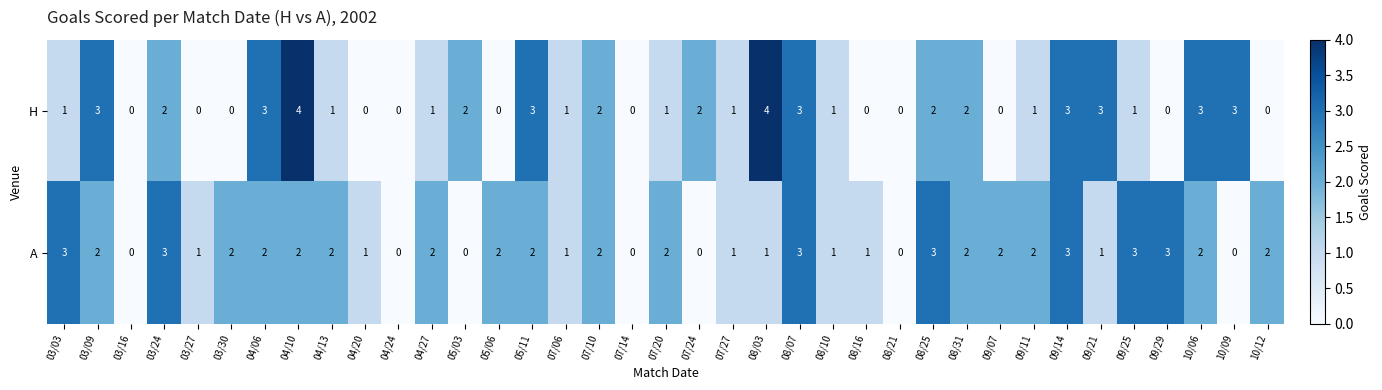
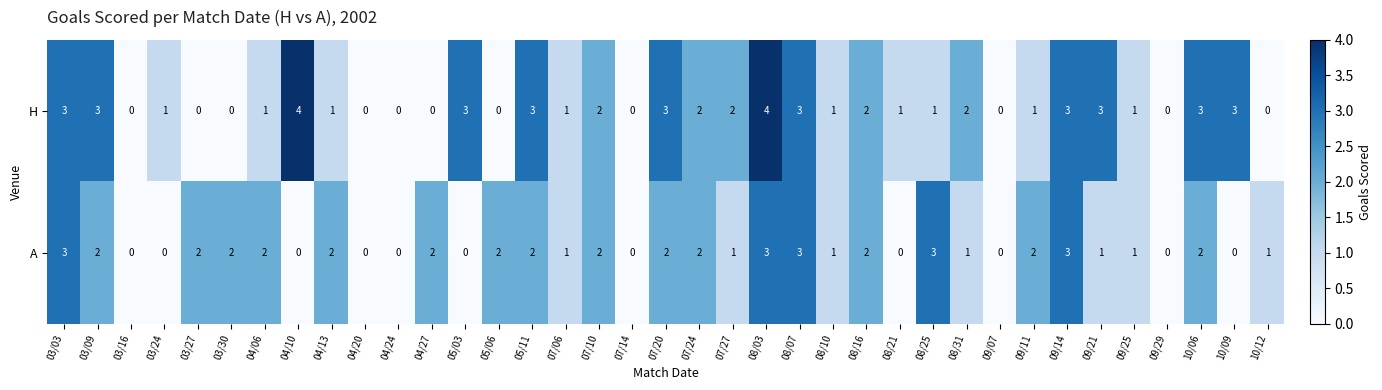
  {
    "H": {
-     "03/03": 1,
+     "03/03": 3,
      "03/09": 3,
      "03/16": 0,
-     "03/24": 2,
+     "03/24": 1,
      "03/27": 0,
      "03/30": 0,
-     "04/06": 3,
+     "04/06": 1,
      "04/10": 4,
      "04/13": 1,
      "04/20": 0,
      "04/24": 0,
-     "04/27": 1,
-     "05/03": 2,
+     "04/27": 0,
+     "05/03": 3,
      "05/06": 0,
      "05/11": 3,
      "07/06": 1,
      "07/10": 2,
      "07/14": 0,
-     "07/20": 1,
+     "07/20": 3,
      "07/24": 2,
-     "07/27": 1,
+     "07/27": 2,
      "08/03": 4,
      "08/07": 3,
      "08/10": 1,
-     "08/16": 0,
-     "08/21": 0,
-     "08/25": 2,
+     "08/16": 2,
+     "08/21": 1,
+     "08/25": 1,
      "08/31": 2,
      "09/07": 0,
      "09/11": 1,
      "09/14": 3,
      "09/21": 3,
      "09/25": 1,
      "09/29": 0,
      "10/06": 3,
      "10/09": 3,
      "10/12": 0
    },
    "A": {
      "03/03": 3,
      "03/09": 2,
      "03/16": 0,
-     "03/24": 3,
-     "03/27": 1,
+     "03/24": 0,
+     "03/27": 2,
      "03/30": 2,
      "04/06": 2,
-     "04/10": 2,
+     "04/10": 0,
      "04/13": 2,
-     "04/20": 1,
+     "04/20": 0,
      "04/24": 0,
      "04/27": 2,
      "05/03": 0,
      "05/06": 2,
      "05/11": 2,
      "07/06": 1,
      "07/10": 2,
      "07/14": 0,
      "07/20": 2,
-     "07/24": 0,
+     "07/24": 2,
      "07/27": 1,
-     "08/03": 1,
+     "08/03": 3,
      "08/07": 3,
      "08/10": 1,
-     "08/16": 1,
+     "08/16": 2,
      "08/21": 0,
      "08/25": 3,
-     "08/31": 2,
-     "09/07": 2,
+     "08/31": 1,
+     "09/07": 0,
      "09/11": 2,
      "09/14": 3,
      "09/21": 1,
-     "09/25": 3,
-     "09/29": 3,
+     "09/25": 1,
+     "09/29": 0,
      "10/06": 2,
      "10/09": 0,
-     "10/12": 2
+     "10/12": 1
    }
  }
